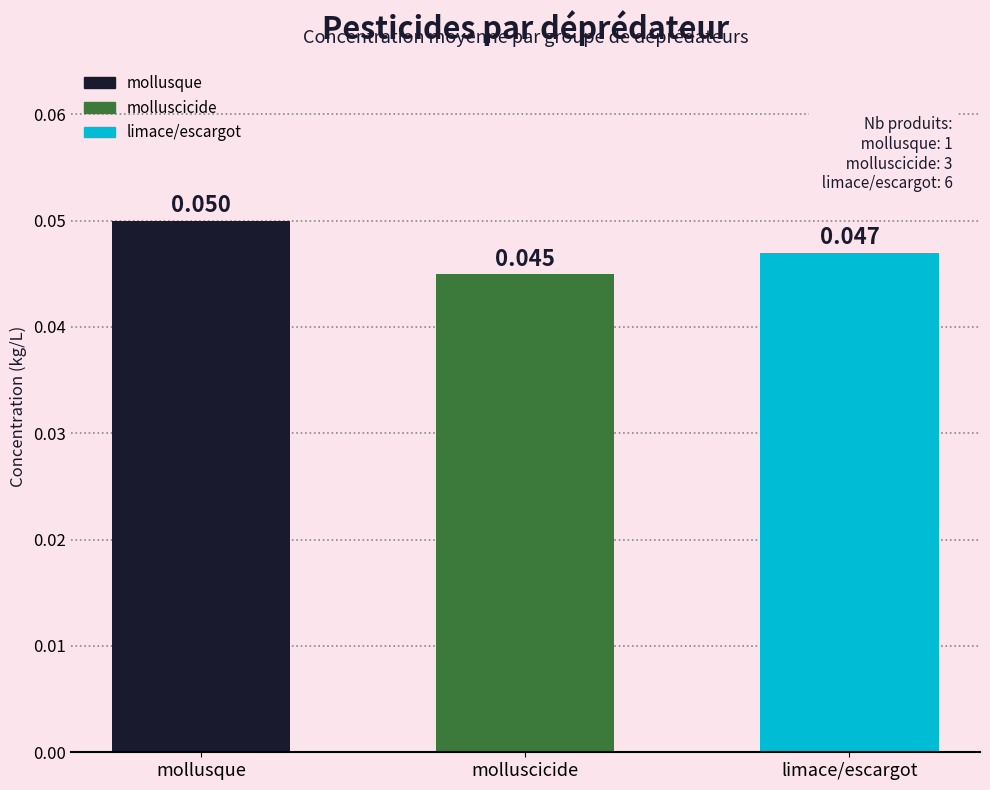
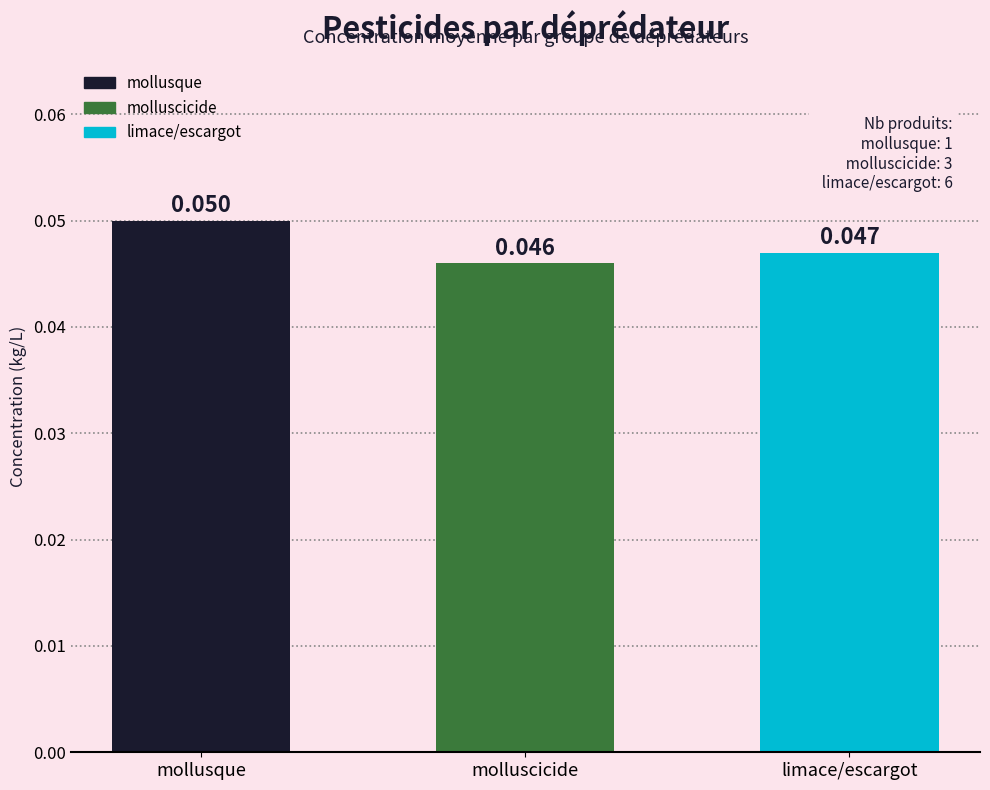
  {
    "mollusque": 0.050,
-   "molluscicide": 0.045,
+   "molluscicide": 0.046,
    "limace/escargot": 0.047
  }
